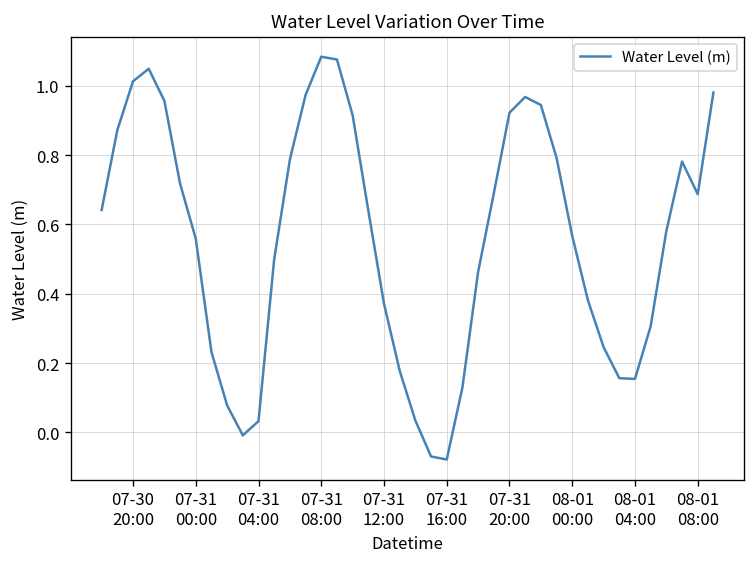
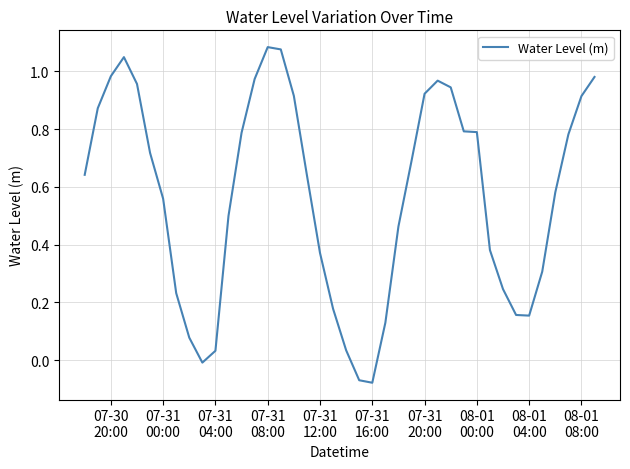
  {
-   "07-30 20:00": 1.01,
+   "07-30 20:00": 0.98,
    "07-31 00:00": 0.56,
    "07-31 04:00": 0.03,
    "07-31 08:00": 1.08,
    "07-31 12:00": 0.37,
    "07-31 16:00": -0.08,
    "07-31 20:00": 0.92,
-   "08-01 00:00": 0.57,
+   "08-01 00:00": 0.79,
    "08-01 04:00": 0.15,
-   "08-01 08:00": 0.69
+   "08-01 08:00": 0.91
  }
